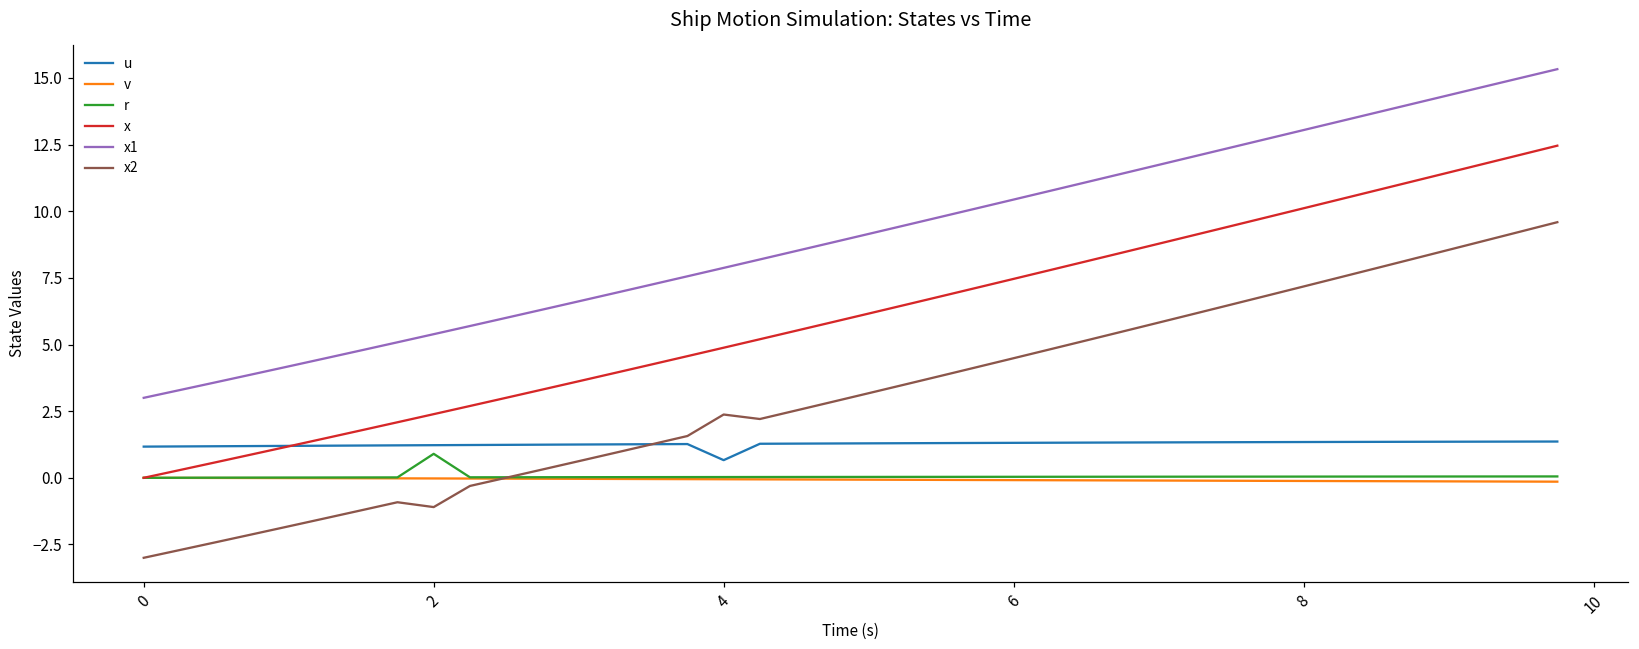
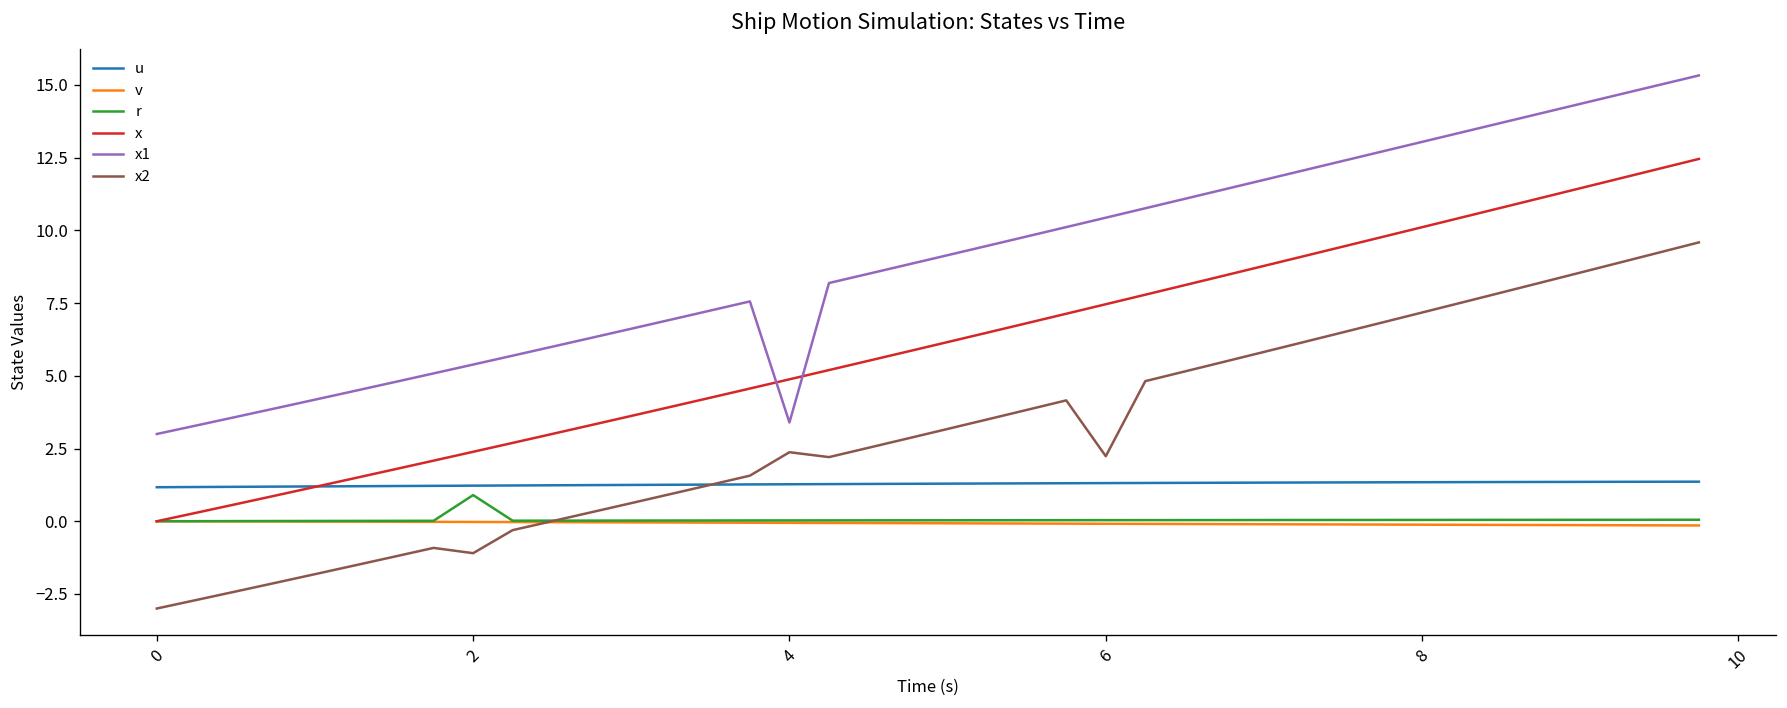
  {
    "u": {
      "0": 1.2,
      "2": 1.2,
-     "4": 0.7,
+     "4": 1.3,
      "6": 1.3,
      "8": 1.3
    },
    "v": {
      "2": 0.0,
      "6": -0.1,
      "8": -0.1
    },
    "r": {
      "2": 0.9,
      "6": 0.0,
      "8": 0.0
    },
    "x": {
      "2": 2.4,
      "4": 4.9,
      "6": 7.5,
      "8": 10.1
    },
    "x1": {
      "0": 3.0,
      "2": 5.4,
-     "4": 7.9,
+     "4": 3.4,
      "6": 10.4,
      "8": 13.0
    },
    "x2": {
      "0": -3.0,
      "2": -1.1,
      "4": 2.4,
-     "6": 4.5,
+     "6": 2.2,
      "8": 7.2
    }
  }
